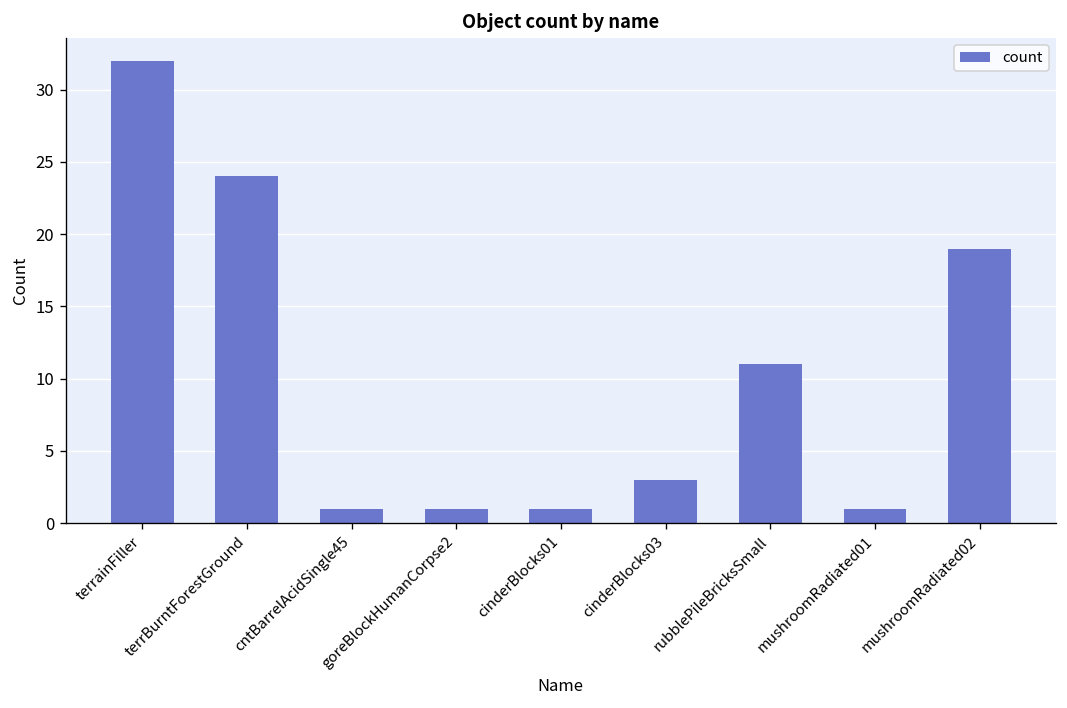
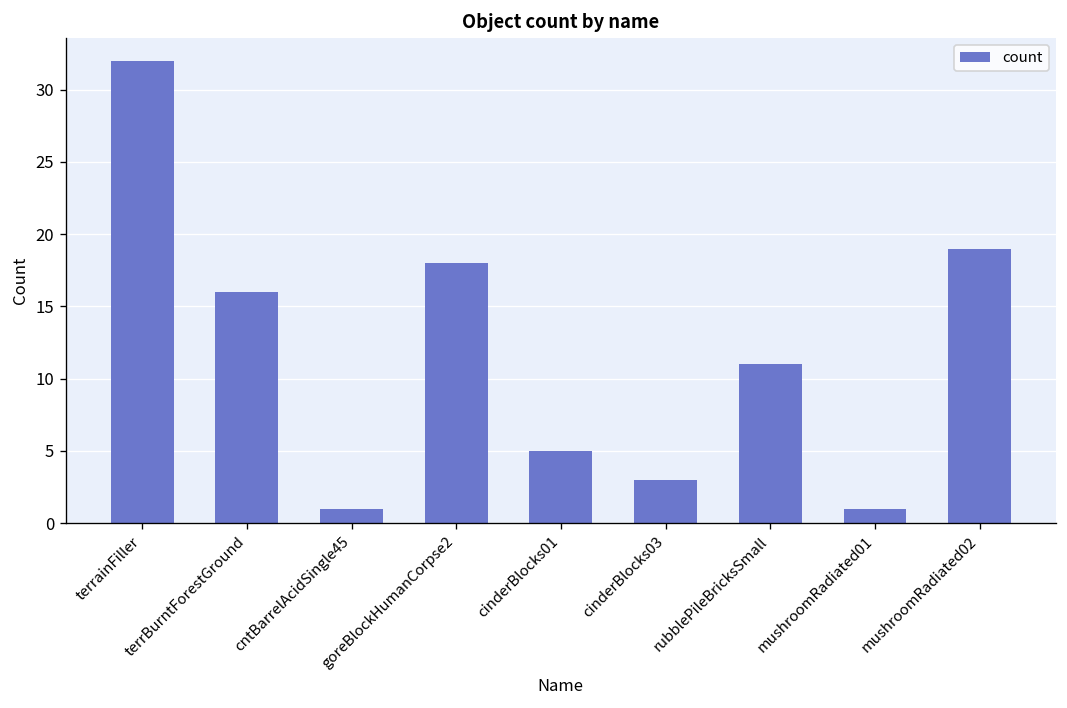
  {
    "terrainFiller": 32,
-   "terrBurntForestGround": 24,
+   "terrBurntForestGround": 16,
    "cntBarrelAcidSingle45": 1,
-   "goreBlockHumanCorpse2": 1,
-   "cinderBlocks01": 1,
+   "goreBlockHumanCorpse2": 18,
+   "cinderBlocks01": 5,
    "cinderBlocks03": 3,
    "rubblePileBricksSmall": 11,
    "mushroomRadiated01": 1,
    "mushroomRadiated02": 19
  }
